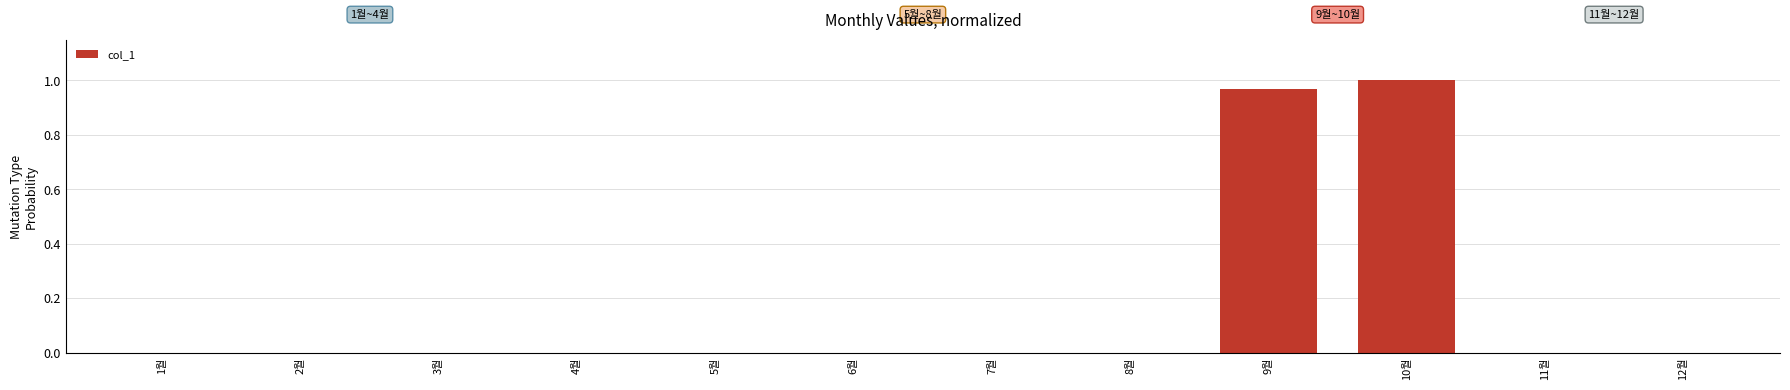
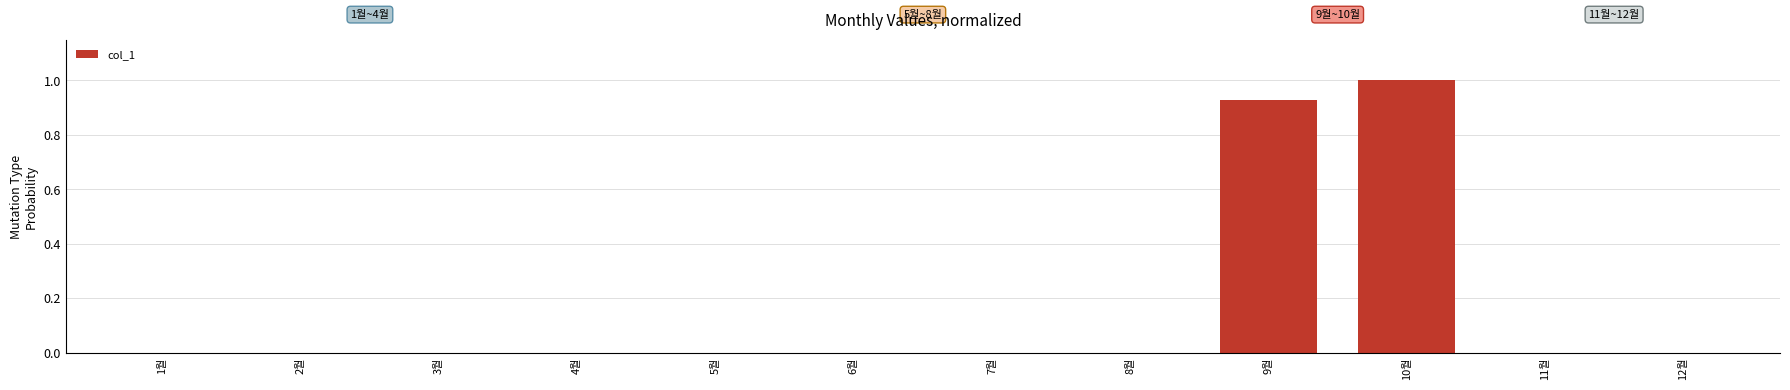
  {
    "1월": 0.00,
    "2월": 0.00,
    "3월": 0.00,
    "4월": 0.00,
    "5월": 0.00,
    "6월": 0.00,
    "7월": 0.00,
    "8월": 0.00,
-   "9월": 0.97,
+   "9월": 0.93,
    "10월": 1.00,
    "11월": 0.00,
    "12월": 0.00
  }
